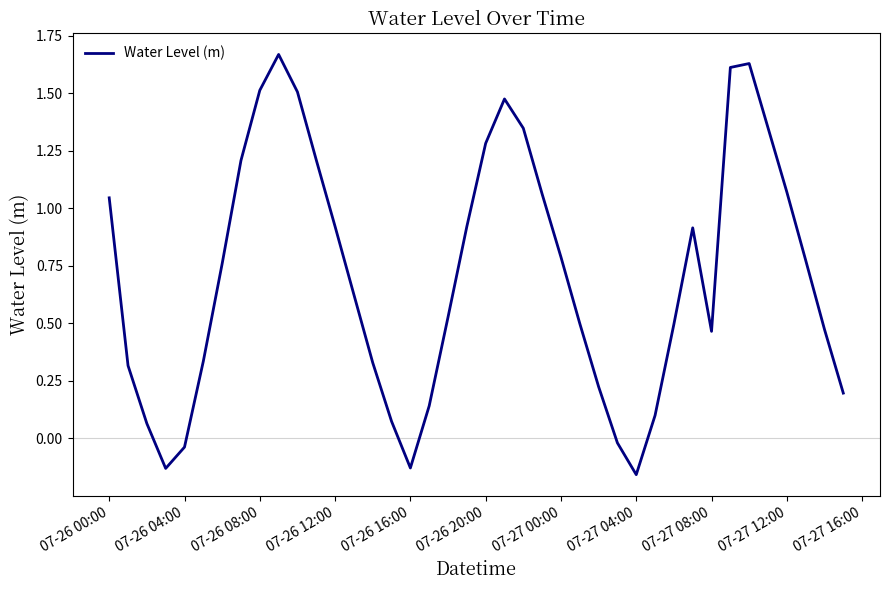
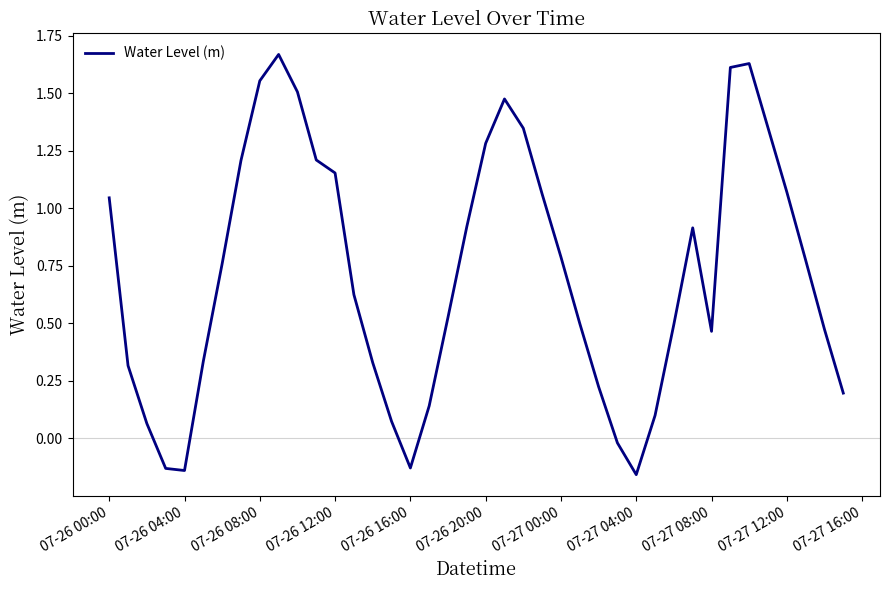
  {
    "07-26 00:00": 1.05,
-   "07-26 04:00": -0.04,
-   "07-26 08:00": 1.51,
-   "07-26 12:00": 0.92,
+   "07-26 04:00": -0.14,
+   "07-26 08:00": 1.55,
+   "07-26 12:00": 1.15,
    "07-26 16:00": -0.13,
    "07-26 20:00": 1.28,
    "07-27 00:00": 0.79,
    "07-27 04:00": -0.16,
    "07-27 08:00": 0.47,
    "07-27 12:00": 1.07
  }
